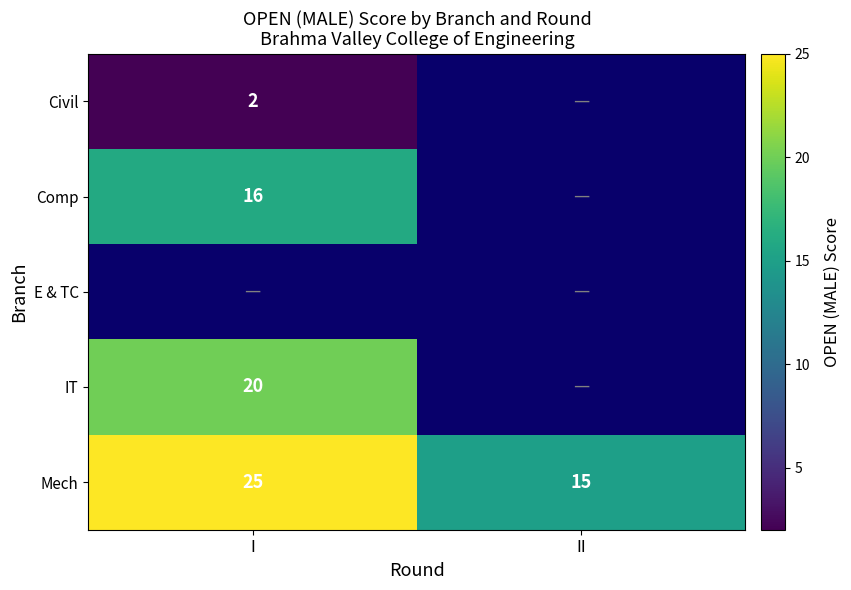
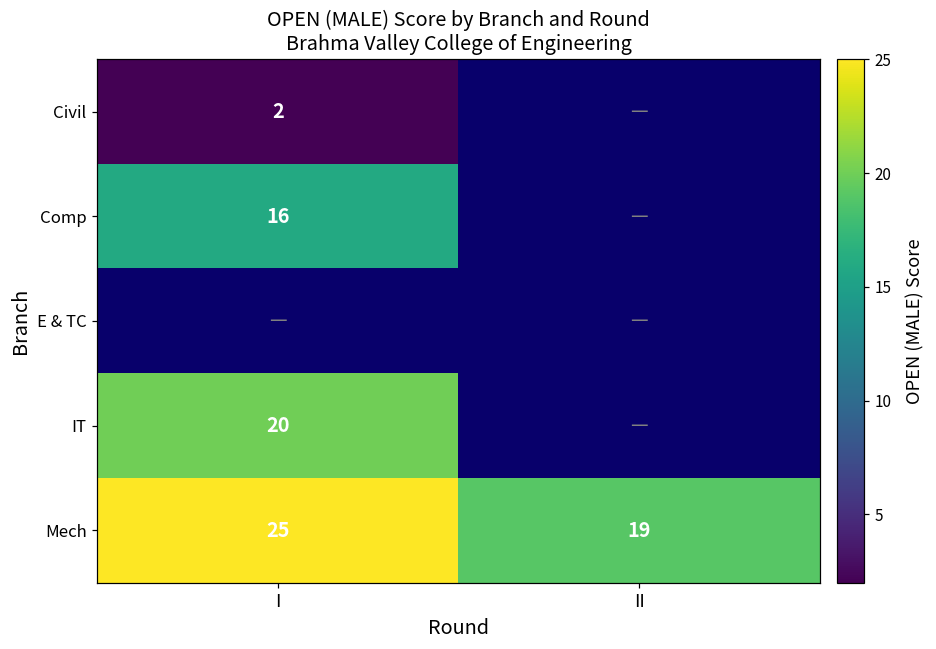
  {
    "Civil": {
      "I": 2
    },
    "Comp": {
      "I": 16
    },
    "IT": {
      "I": 20
    },
    "Mech": {
      "I": 25,
-     "II": 15
+     "II": 19
    }
  }
